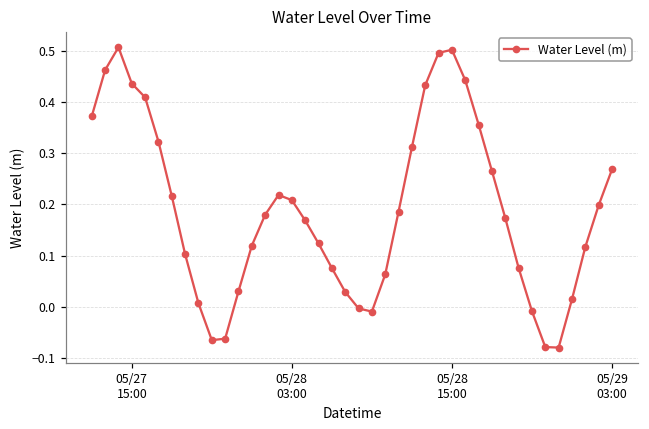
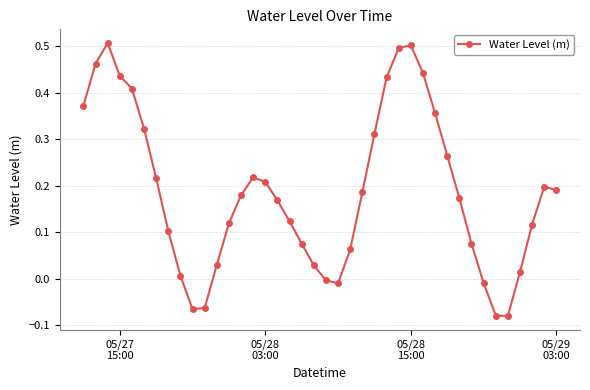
  {
    "05/27 15:00": 0.44,
    "05/28 03:00": 0.21,
    "05/28 15:00": 0.50,
-   "05/29 03:00": 0.27
+   "05/29 03:00": 0.19
  }
